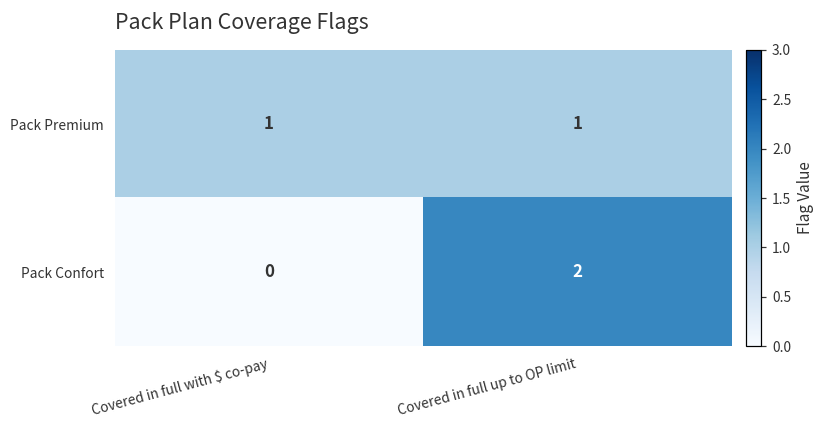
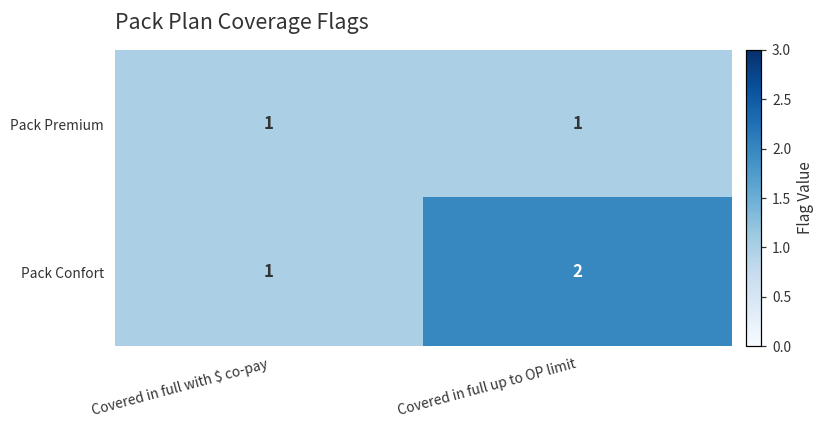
  {
    "Pack Premium": {
      "Covered in full with $ co-pay": 1,
      "Covered in full up to OP limit": 1
    },
    "Pack Confort": {
-     "Covered in full with $ co-pay": 0,
+     "Covered in full with $ co-pay": 1,
      "Covered in full up to OP limit": 2
    }
  }
